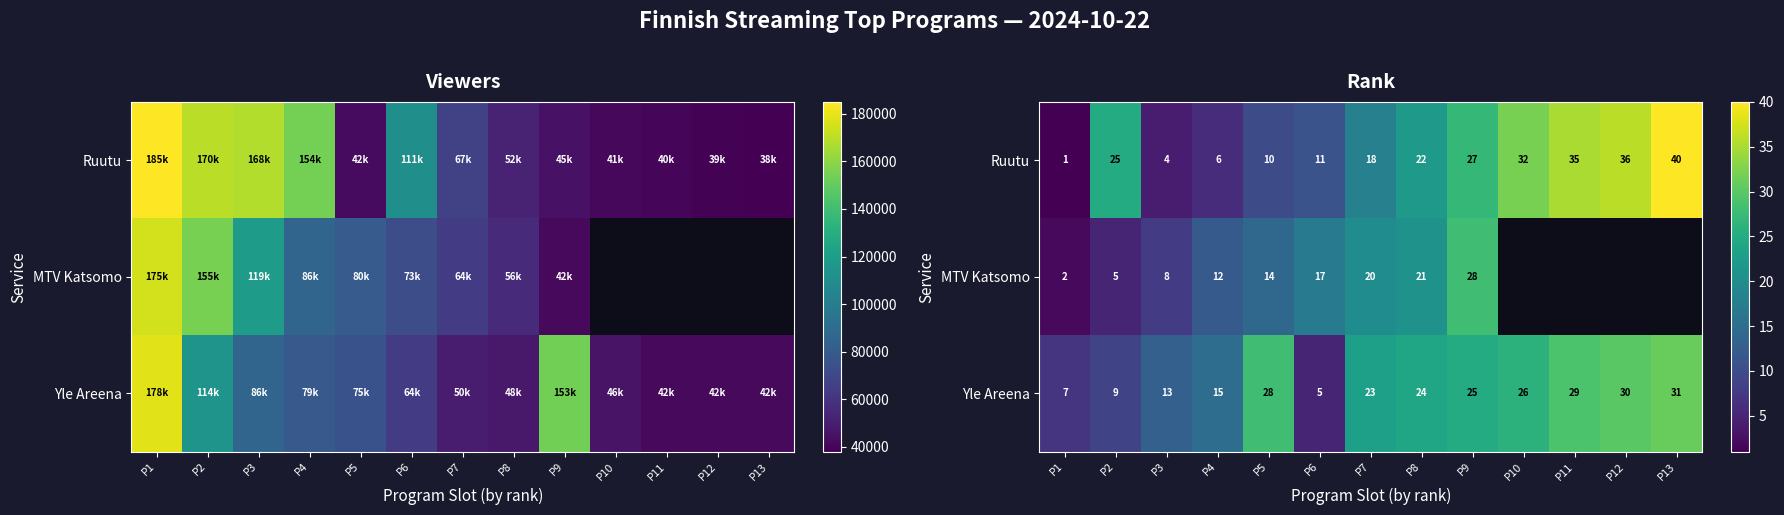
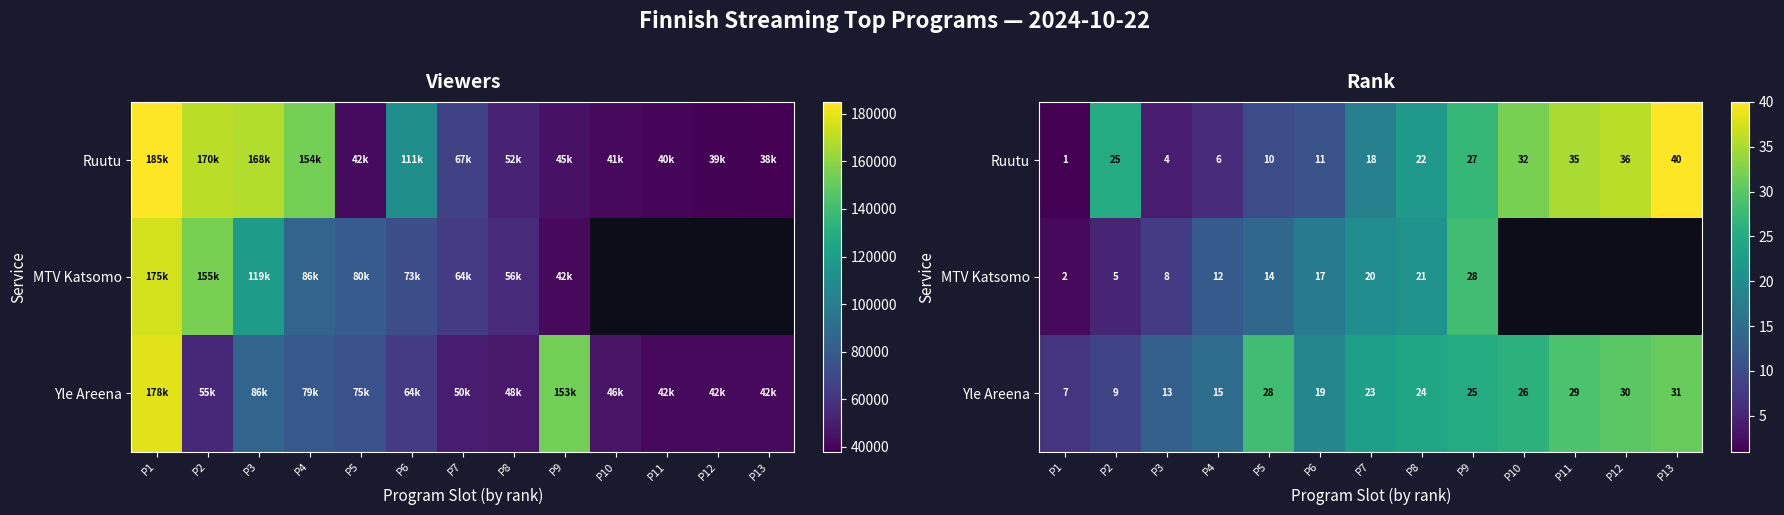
  {
    "Viewers": {
      "Ruutu": {
        "P1": "185k",
        "P2": "170k",
        "P3": "168k",
        "P4": "154k",
        "P5": "42k",
        "P6": "111k",
        "P7": "67k",
        "P8": "52k",
        "P9": "45k",
        "P10": "41k",
        "P11": "40k",
        "P12": "39k",
        "P13": "38k"
      },
      "MTV Katsomo": {
        "P1": "175k",
        "P2": "155k",
        "P3": "119k",
        "P4": "86k",
        "P5": "80k",
        "P6": "73k",
        "P7": "64k",
        "P8": "56k",
        "P9": "42k"
      },
      "Yle Areena": {
        "P1": "178k",
-       "P2": "114k",
+       "P2": "55k",
        "P3": "86k",
        "P4": "79k",
        "P5": "75k",
        "P6": "64k",
        "P7": "50k",
        "P8": "48k",
        "P9": "153k",
        "P10": "46k",
        "P11": "42k",
        "P12": "42k",
        "P13": "42k"
      }
    },
    "Rank": {
      "Ruutu": {
        "P1": "1",
        "P2": "25",
        "P3": "4",
        "P4": "6",
        "P5": "10",
        "P6": "11",
        "P7": "18",
        "P8": "22",
        "P9": "27",
        "P10": "32",
        "P11": "35",
        "P12": "36",
        "P13": "40"
      },
      "MTV Katsomo": {
        "P1": "2",
        "P2": "5",
        "P3": "8",
        "P4": "12",
        "P5": "14",
        "P6": "17",
        "P7": "20",
        "P8": "21",
        "P9": "28"
      },
      "Yle Areena": {
        "P1": "7",
        "P2": "9",
        "P3": "13",
        "P4": "15",
        "P5": "28",
-       "P6": "5",
+       "P6": "19",
        "P7": "23",
        "P8": "24",
        "P9": "25",
        "P10": "26",
        "P11": "29",
        "P12": "30",
        "P13": "31"
      }
    }
  }
